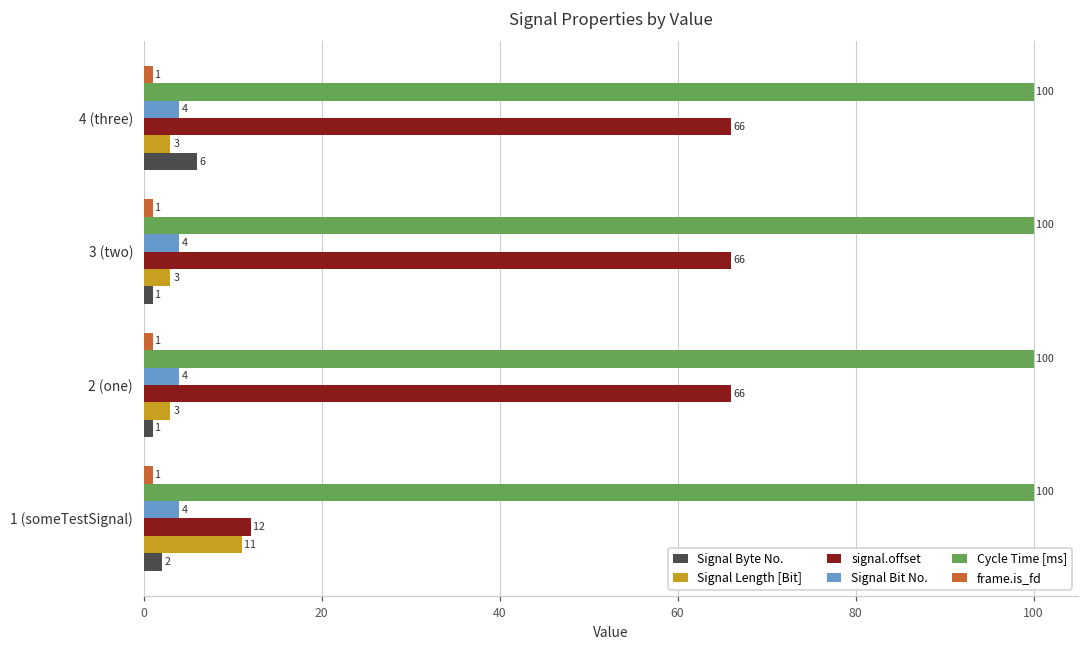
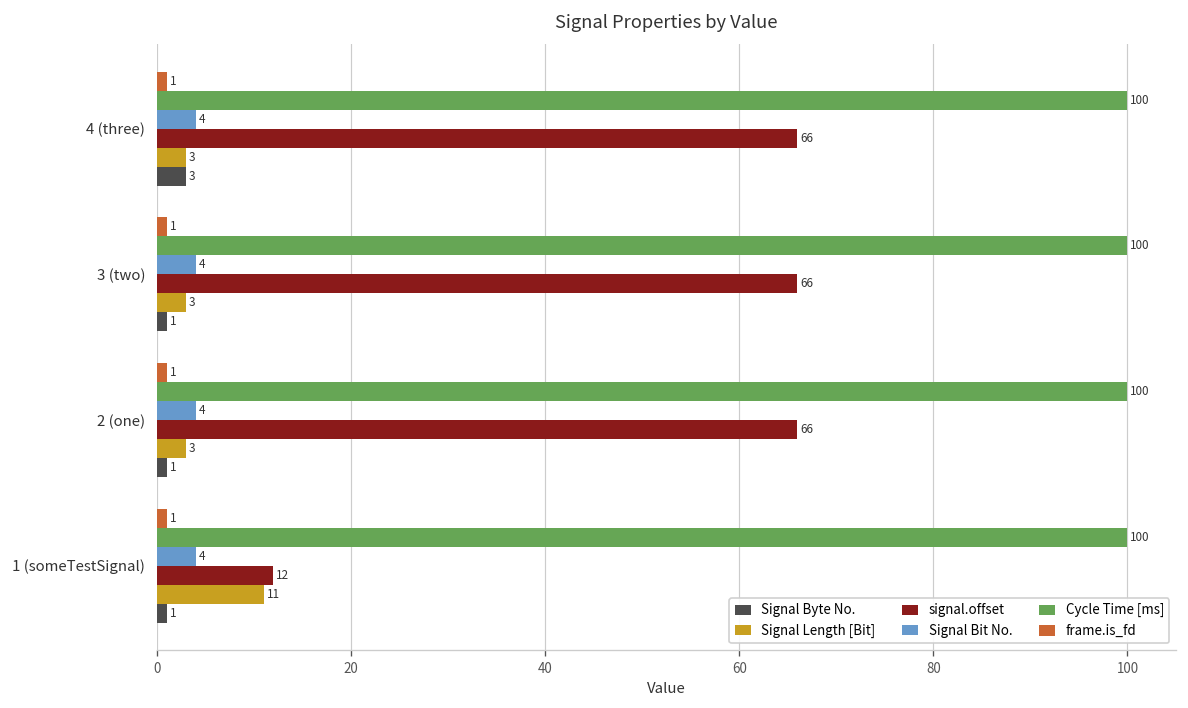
  {
    "Signal Byte No.": {
-     "4 (three)": 6,
+     "4 (three)": 3,
      "3 (two)": 1,
      "2 (one)": 1,
-     "1 (someTestSignal)": 2
+     "1 (someTestSignal)": 1
    },
    "Signal Length [Bit]": {
      "4 (three)": 3,
      "3 (two)": 3,
      "2 (one)": 3,
      "1 (someTestSignal)": 11
    },
    "signal.offset": {
      "4 (three)": 66,
      "3 (two)": 66,
      "2 (one)": 66,
      "1 (someTestSignal)": 12
    },
    "Signal Bit No.": {
      "4 (three)": 4,
      "3 (two)": 4,
      "2 (one)": 4,
      "1 (someTestSignal)": 4
    },
    "Cycle Time [ms]": {
      "4 (three)": 100,
      "3 (two)": 100,
      "2 (one)": 100,
      "1 (someTestSignal)": 100
    },
    "frame.is_fd": {
      "4 (three)": 1,
      "3 (two)": 1,
      "2 (one)": 1,
      "1 (someTestSignal)": 1
    }
  }
